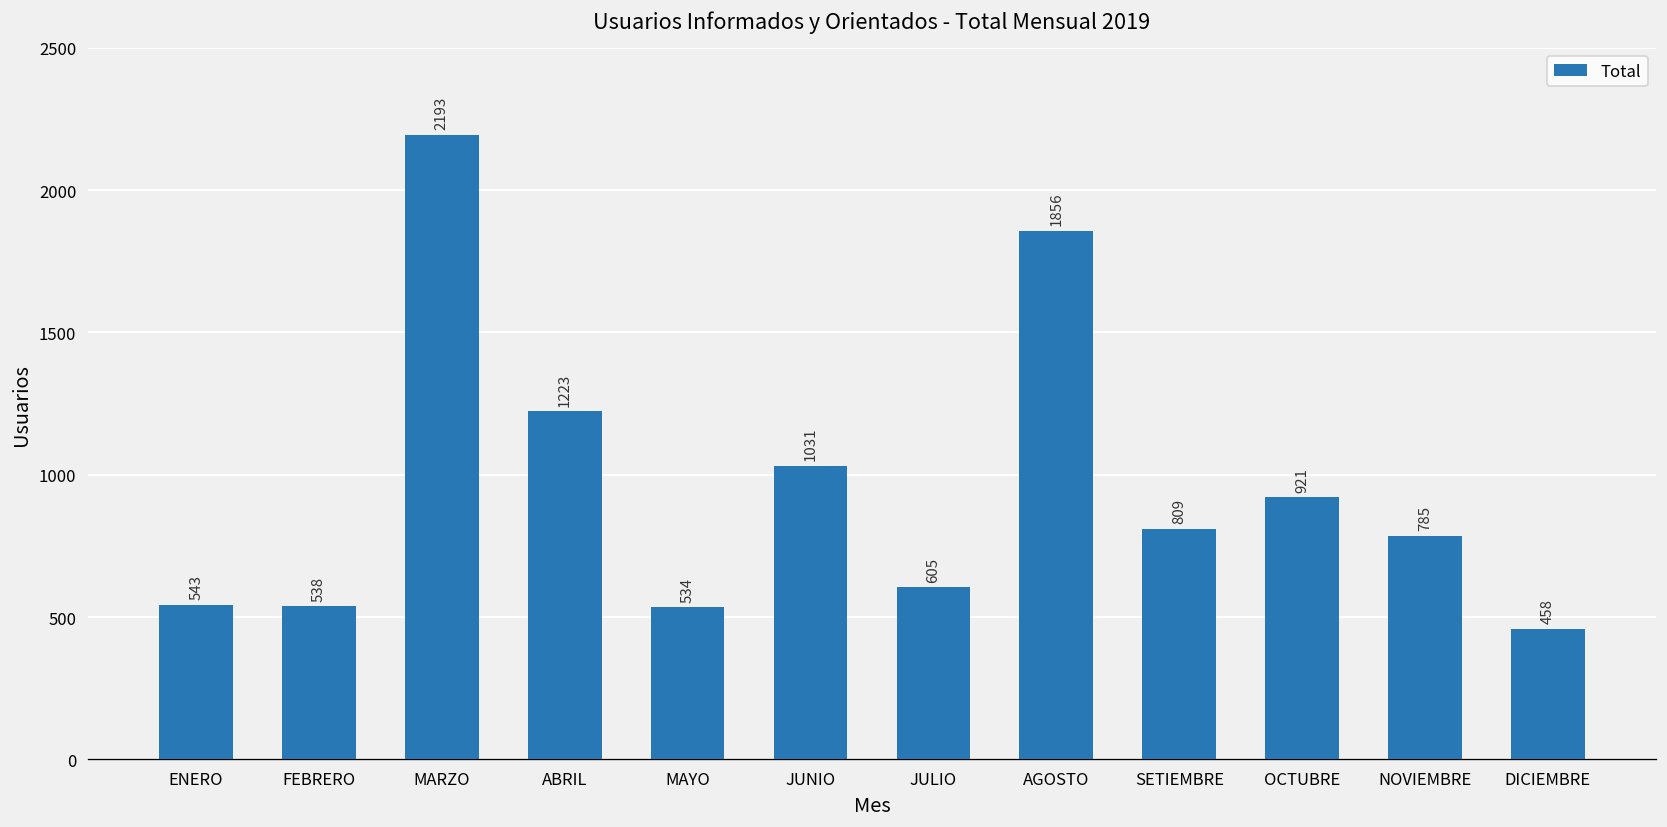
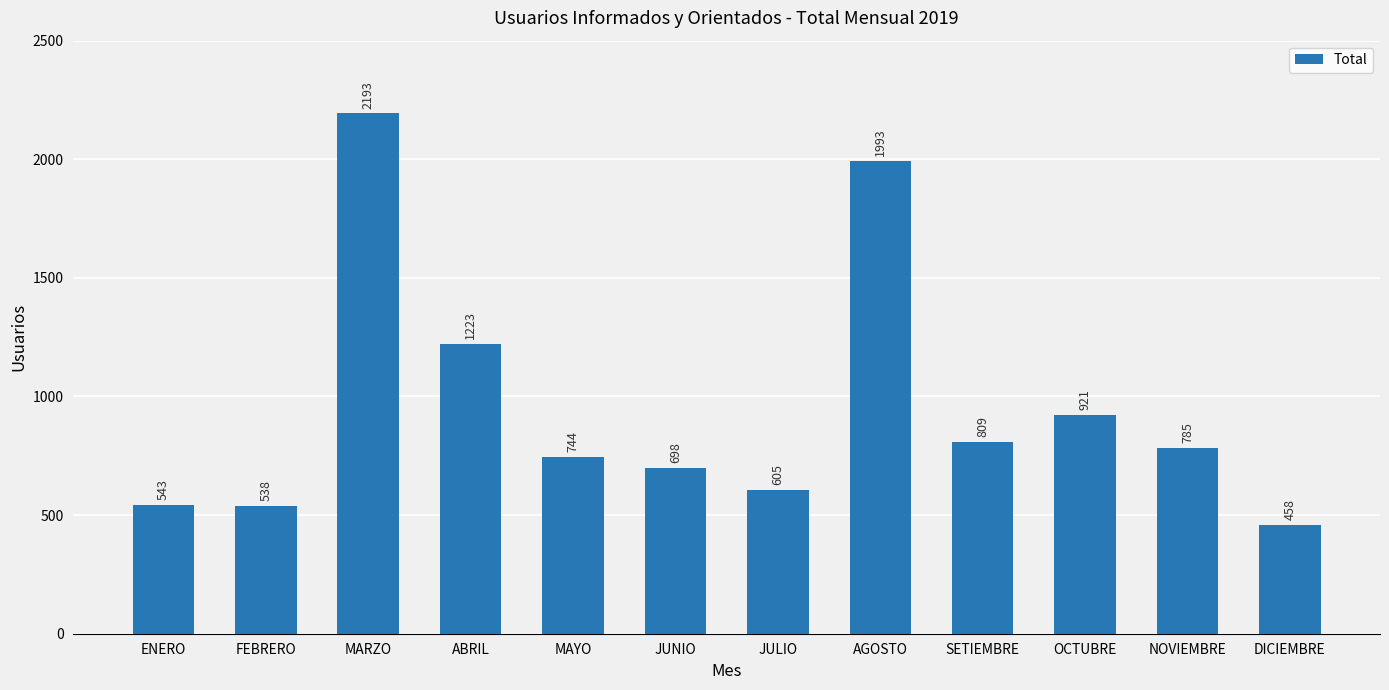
  {
    "ENERO": 543,
    "FEBRERO": 538,
    "MARZO": 2193,
    "ABRIL": 1223,
-   "MAYO": 534,
-   "JUNIO": 1031,
+   "MAYO": 744,
+   "JUNIO": 698,
    "JULIO": 605,
-   "AGOSTO": 1856,
+   "AGOSTO": 1993,
    "SETIEMBRE": 809,
    "OCTUBRE": 921,
    "NOVIEMBRE": 785,
    "DICIEMBRE": 458
  }
